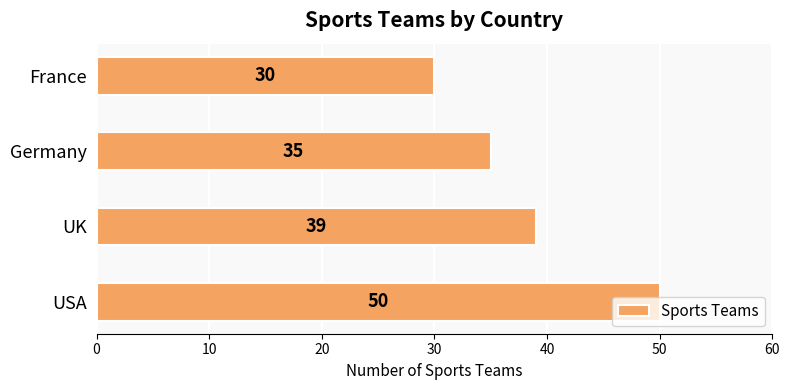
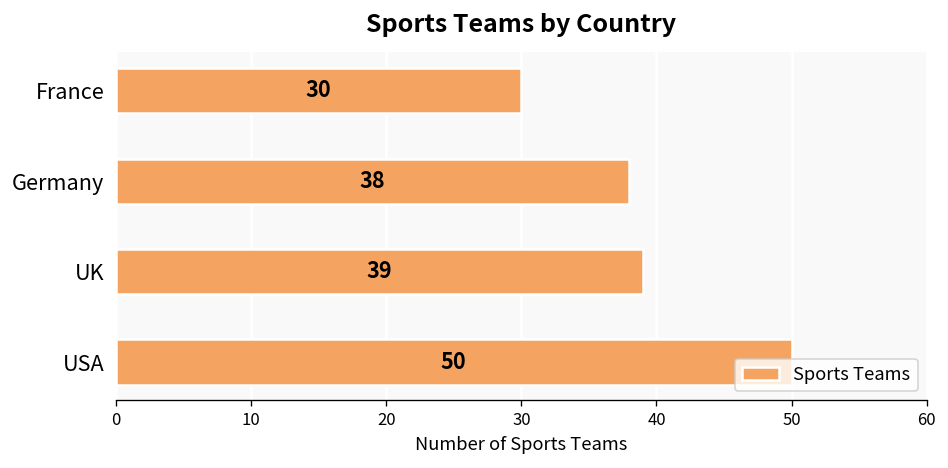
  {
    "France": 30,
-   "Germany": 35,
+   "Germany": 38,
    "UK": 39
  }
